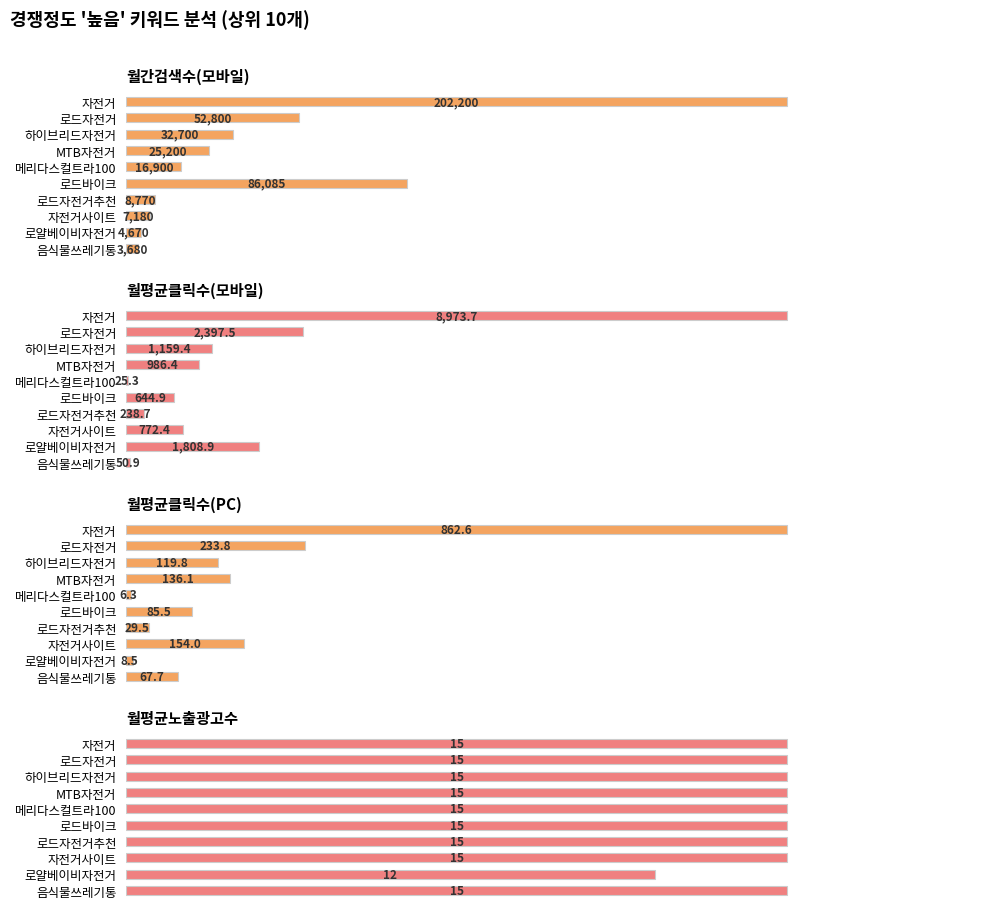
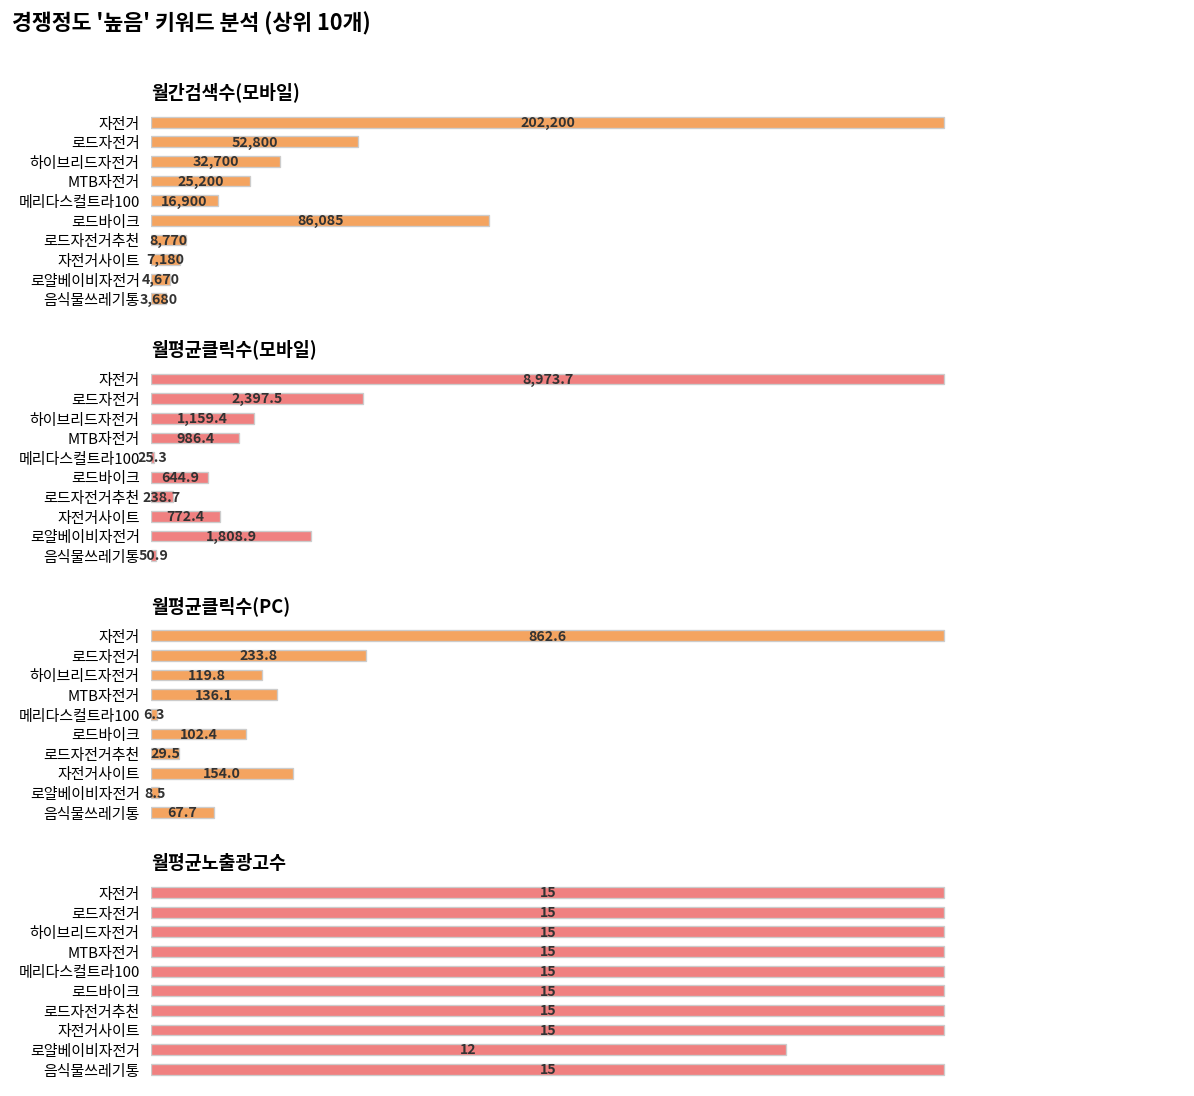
  {
    "월간검색수(모바일)": {
      "자전거": "202,200",
      "로드자전거": "52,800",
      "하이브리드자전거": "32,700",
      "MTB자전거": "25,200",
      "메리다스컬트라100": "16,900",
      "로드바이크": "86,085",
      "로드자전거추천": "8,770",
      "자전거사이트": "7,180",
      "로얄베이비자전거": "4,670",
      "음식물쓰레기통": "3,680"
    },
    "월평균클릭수(모바일)": {
      "자전거": "8,973.7",
      "로드자전거": "2,397.5",
      "하이브리드자전거": "1,159.4",
      "MTB자전거": "986.4",
      "메리다스컬트라100": "25.3",
      "로드바이크": "644.9",
      "로드자전거추천": "238.7",
      "자전거사이트": "772.4",
      "로얄베이비자전거": "1,808.9",
      "음식물쓰레기통": "50.9"
    },
    "월평균클릭수(PC)": {
      "자전거": "862.6",
      "로드자전거": "233.8",
      "하이브리드자전거": "119.8",
      "MTB자전거": "136.1",
      "메리다스컬트라100": "6.3",
-     "로드바이크": "85.5",
+     "로드바이크": "102.4",
      "로드자전거추천": "29.5",
      "자전거사이트": "154.0",
      "로얄베이비자전거": "8.5",
      "음식물쓰레기통": "67.7"
    },
    "월평균노출광고수": {
      "자전거": "15",
      "로드자전거": "15",
      "하이브리드자전거": "15",
      "MTB자전거": "15",
      "메리다스컬트라100": "15",
      "로드바이크": "15",
      "로드자전거추천": "15",
      "자전거사이트": "15",
      "로얄베이비자전거": "12",
      "음식물쓰레기통": "15"
    }
  }
